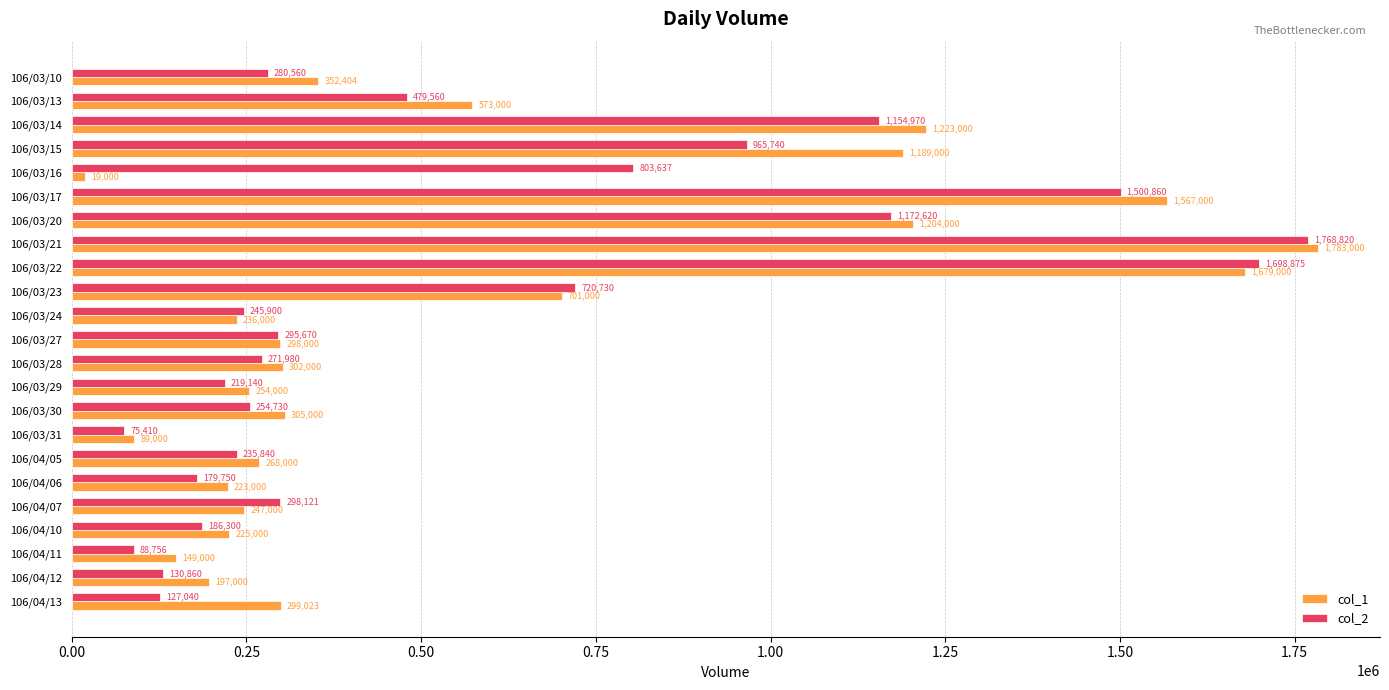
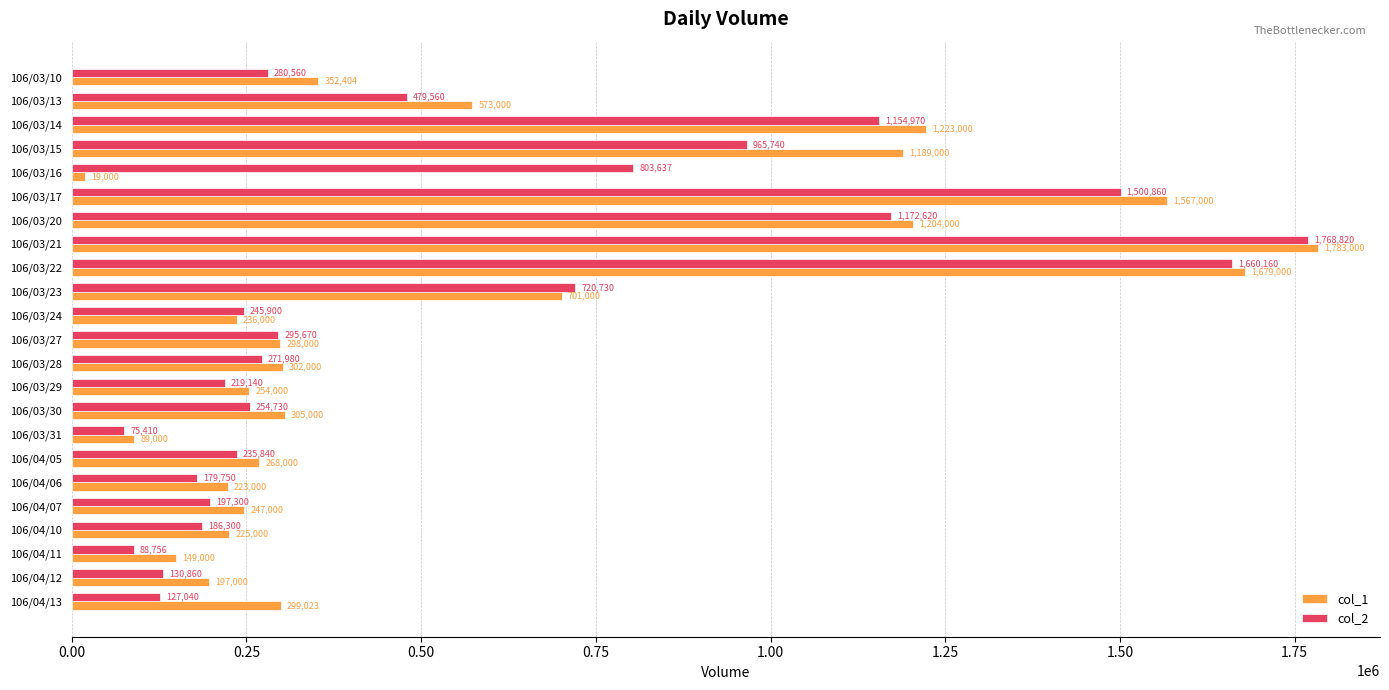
  {
    "col_1": {
      "106/03/10": "352,404",
      "106/03/13": "573,000",
      "106/03/14": "1,223,000",
      "106/03/15": "1,189,000",
      "106/03/16": "19,000",
      "106/03/17": "1,567,000",
      "106/03/20": "1,204,000",
      "106/03/21": "1,783,000",
      "106/03/22": "1,679,000",
      "106/03/23": "701,000",
      "106/03/24": "236,000",
      "106/03/27": "298,000",
      "106/03/28": "302,000",
      "106/03/29": "254,000",
      "106/03/30": "305,000",
      "106/03/31": "89,000",
      "106/04/05": "268,000",
      "106/04/06": "223,000",
      "106/04/07": "247,000",
      "106/04/10": "225,000",
      "106/04/11": "149,000",
      "106/04/12": "197,000",
      "106/04/13": "299,023"
    },
    "col_2": {
      "106/03/10": "280,560",
      "106/03/13": "479,560",
      "106/03/14": "1,154,970",
      "106/03/15": "965,740",
      "106/03/16": "803,637",
      "106/03/17": "1,500,860",
      "106/03/20": "1,172,620",
      "106/03/21": "1,768,820",
-     "106/03/22": "1,698,875",
+     "106/03/22": "1,660,160",
      "106/03/23": "720,730",
      "106/03/24": "245,900",
      "106/03/27": "295,670",
      "106/03/28": "271,980",
      "106/03/29": "219,140",
      "106/03/30": "254,730",
      "106/03/31": "75,410",
      "106/04/05": "235,840",
      "106/04/06": "179,750",
-     "106/04/07": "298,121",
+     "106/04/07": "197,300",
      "106/04/10": "186,300",
      "106/04/11": "88,756",
      "106/04/12": "130,860",
      "106/04/13": "127,040"
    }
  }
